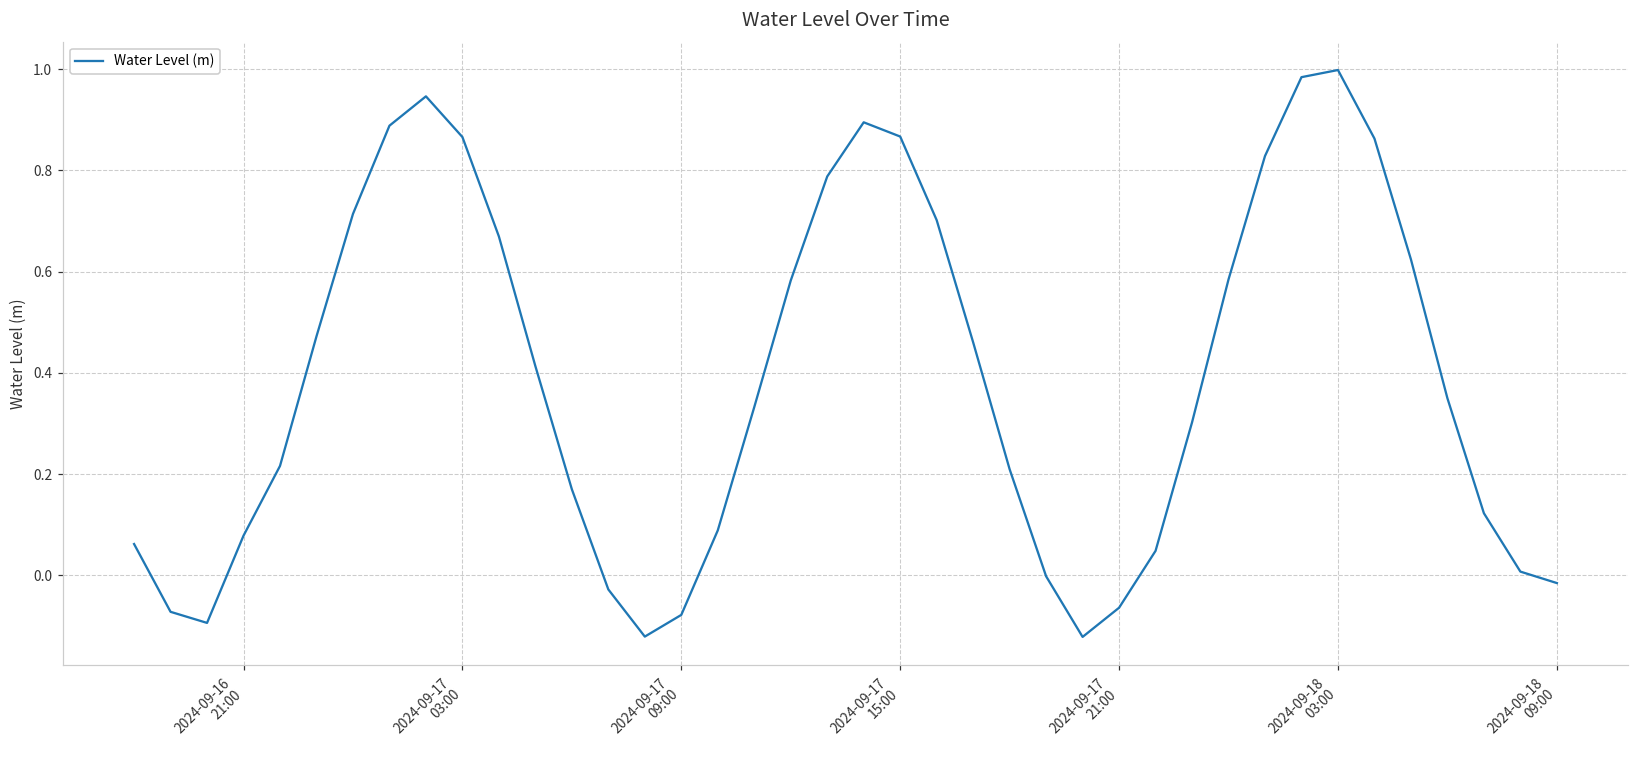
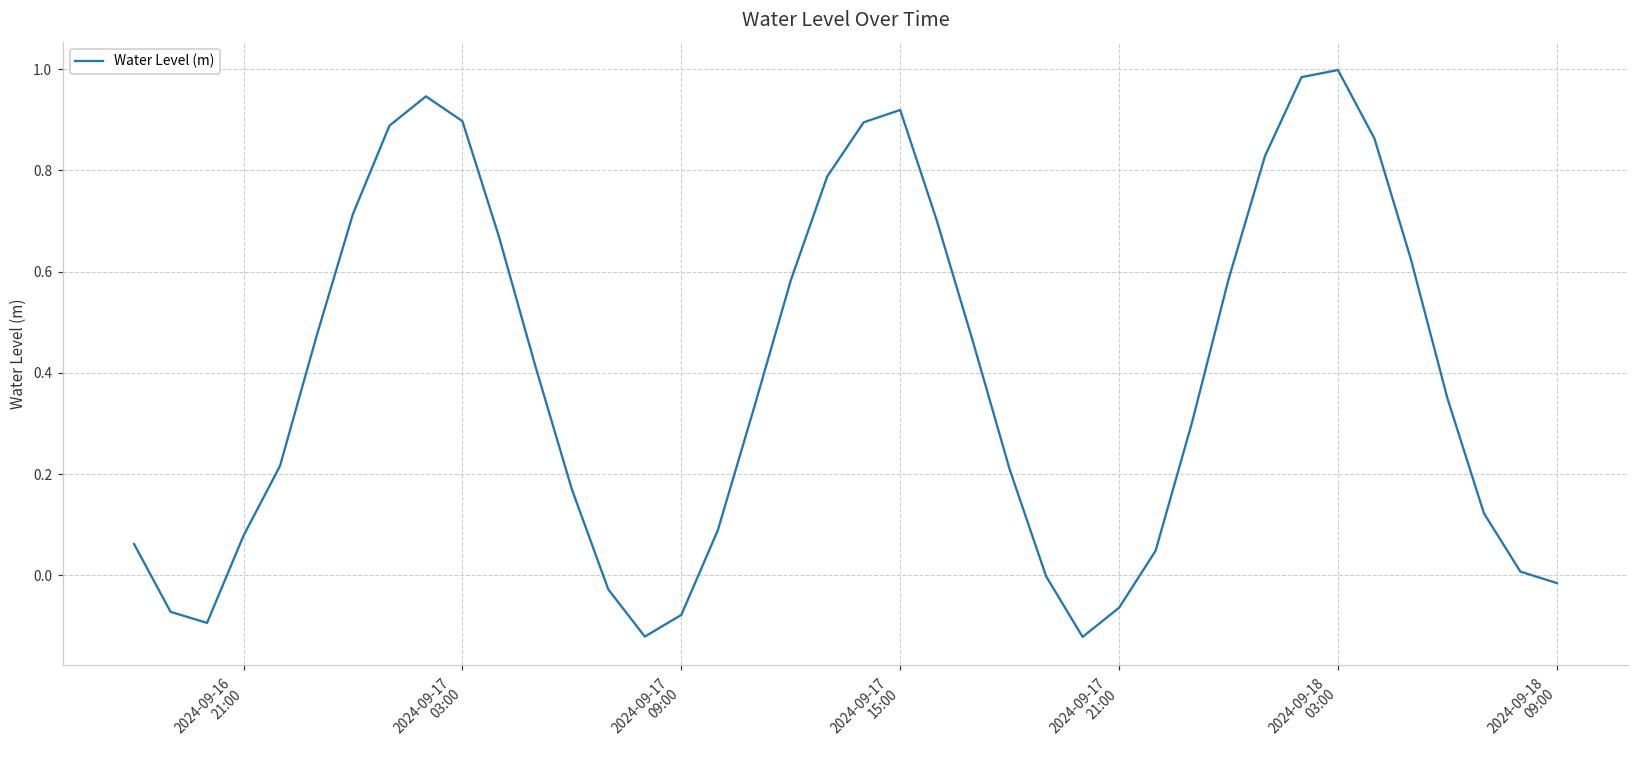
  {
    "2024-09-16 21:00": 0.08,
-   "2024-09-17 03:00": 0.87,
+   "2024-09-17 03:00": 0.90,
    "2024-09-17 09:00": -0.08,
-   "2024-09-17 15:00": 0.87,
+   "2024-09-17 15:00": 0.92,
    "2024-09-17 21:00": -0.06,
    "2024-09-18 03:00": 1.00,
    "2024-09-18 09:00": -0.02
  }
